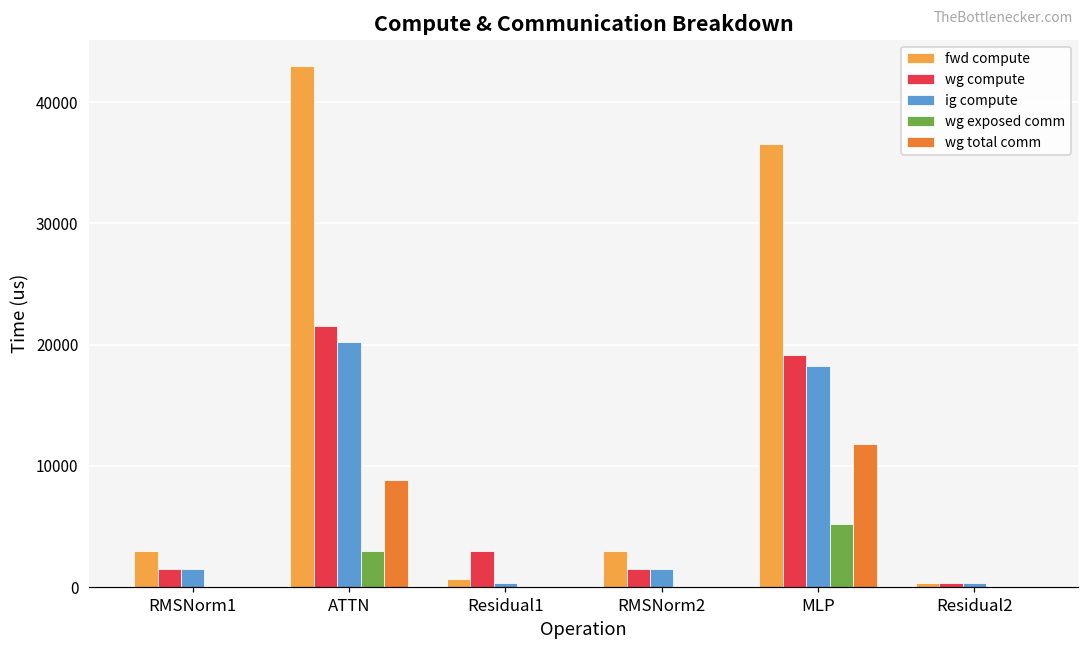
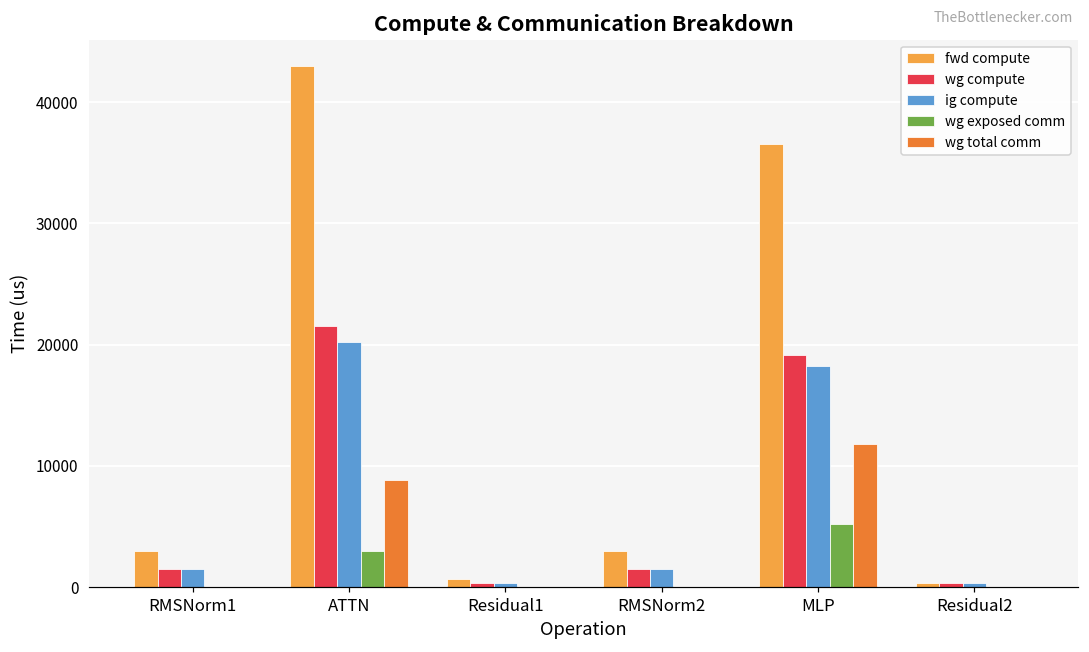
  {
    "wg compute": {
      "RMSNorm1": 1500,
      "ATTN": 21500,
-     "Residual1": 3000,
+     "Residual1": 300,
      "RMSNorm2": 1500,
      "MLP": 19100,
      "Residual2": 300
    },
    "ig compute": {
      "RMSNorm1": 1500,
      "ATTN": 20200,
      "Residual1": 300,
      "RMSNorm2": 1500,
      "MLP": 18300,
      "Residual2": 300
    },
    "wg exposed comm": {
      "RMSNorm1": 0,
      "ATTN": 2900,
      "Residual1": 0,
      "RMSNorm2": 0,
      "MLP": 5200,
      "Residual2": 0
    }
  }
